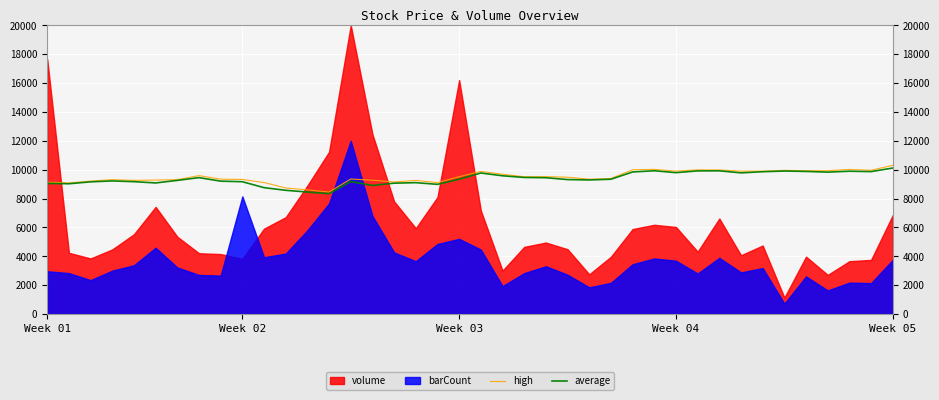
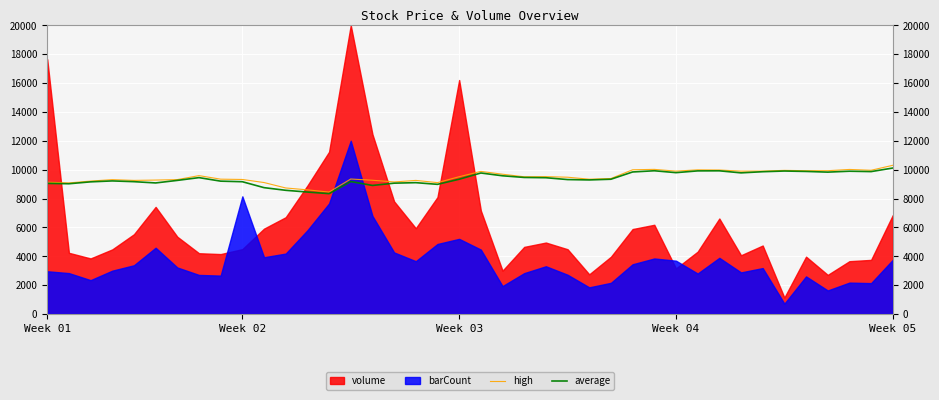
  {
    "volume": {
      "Week 01": 17600,
-     "Week 02": 3800,
+     "Week 02": 4500,
      "Week 03": 16200,
-     "Week 04": 6000,
+     "Week 04": 3200,
      "Week 05": 6900
    },
    "high": {
      "Week 05": 10300
    },
    "barCount": {
      "Week 01": 3000,
      "Week 02": 8100,
      "Week 03": 5200,
      "Week 04": 3700,
      "Week 05": 3800
    },
    "average": {
      "Week 05": 10100
    }
  }
